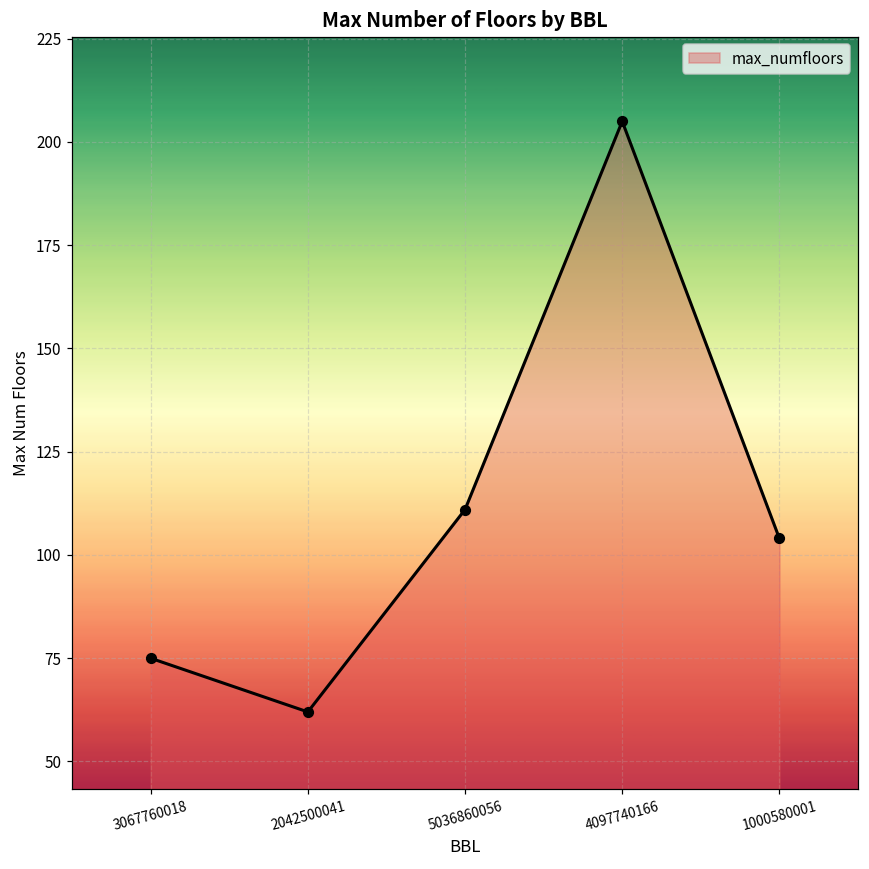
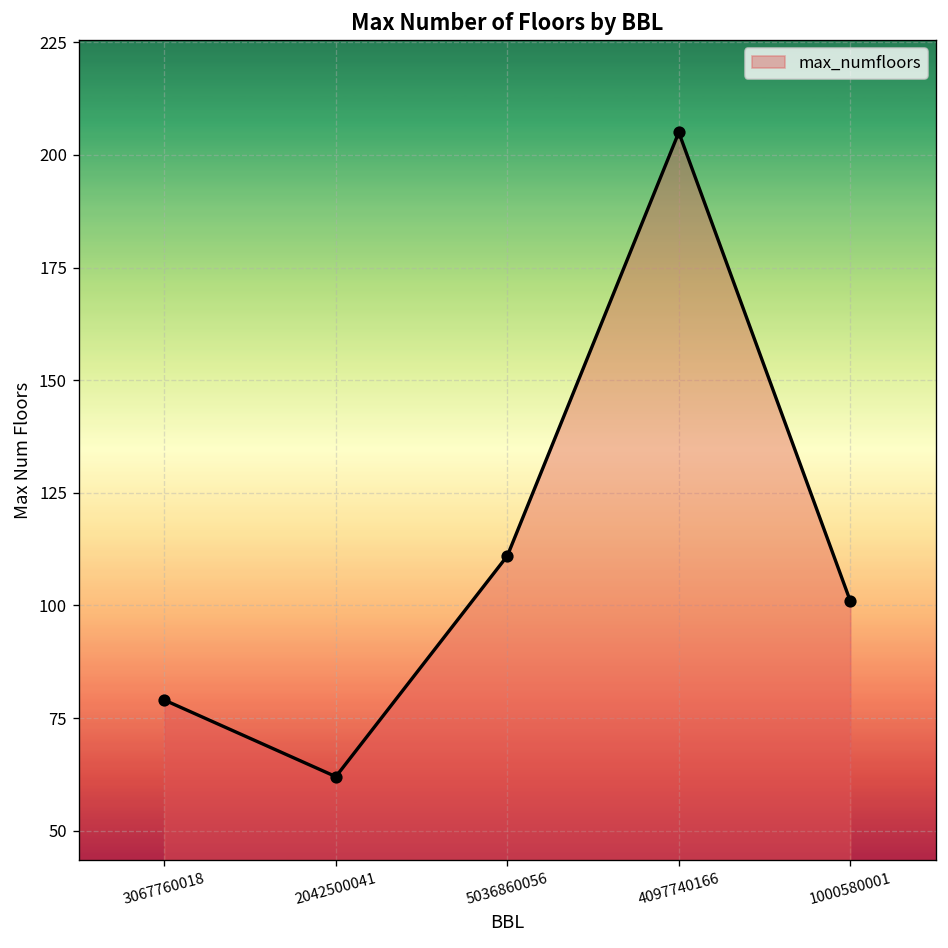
  {
-   "3067760018": 75,
+   "3067760018": 79,
    "2042500041": 62,
    "5036860056": 111,
    "4097740166": 205,
-   "1000580001": 104
+   "1000580001": 101
  }
